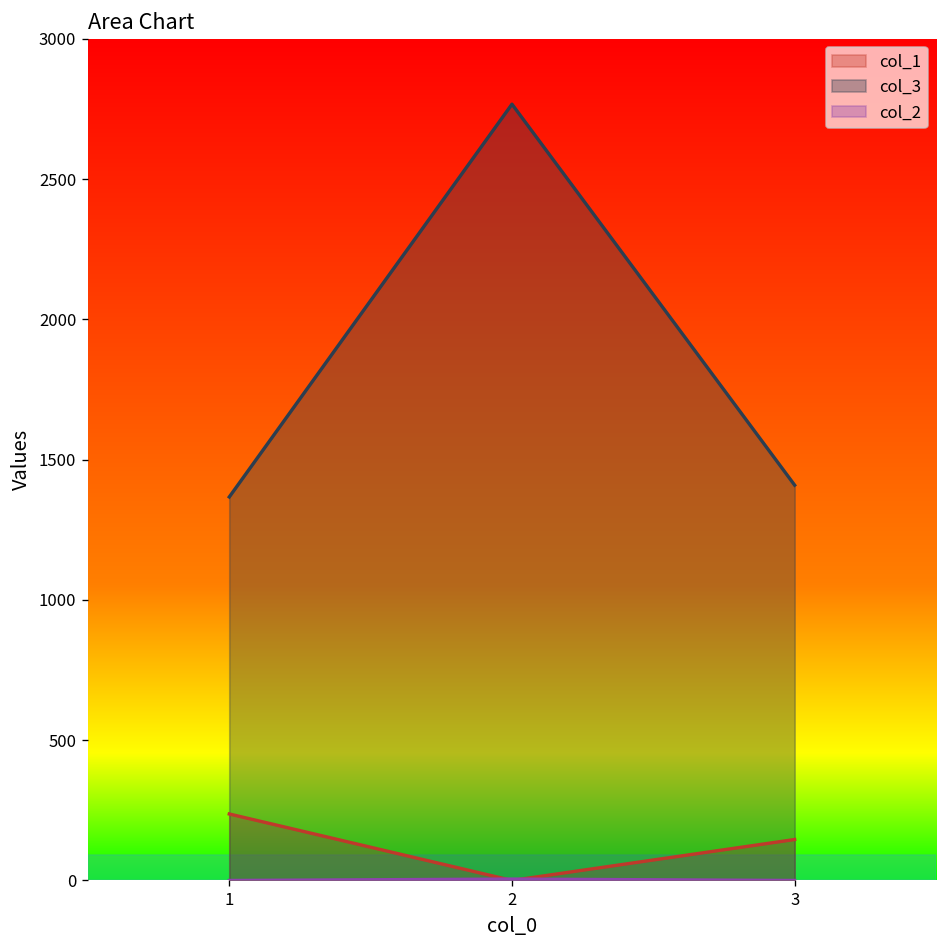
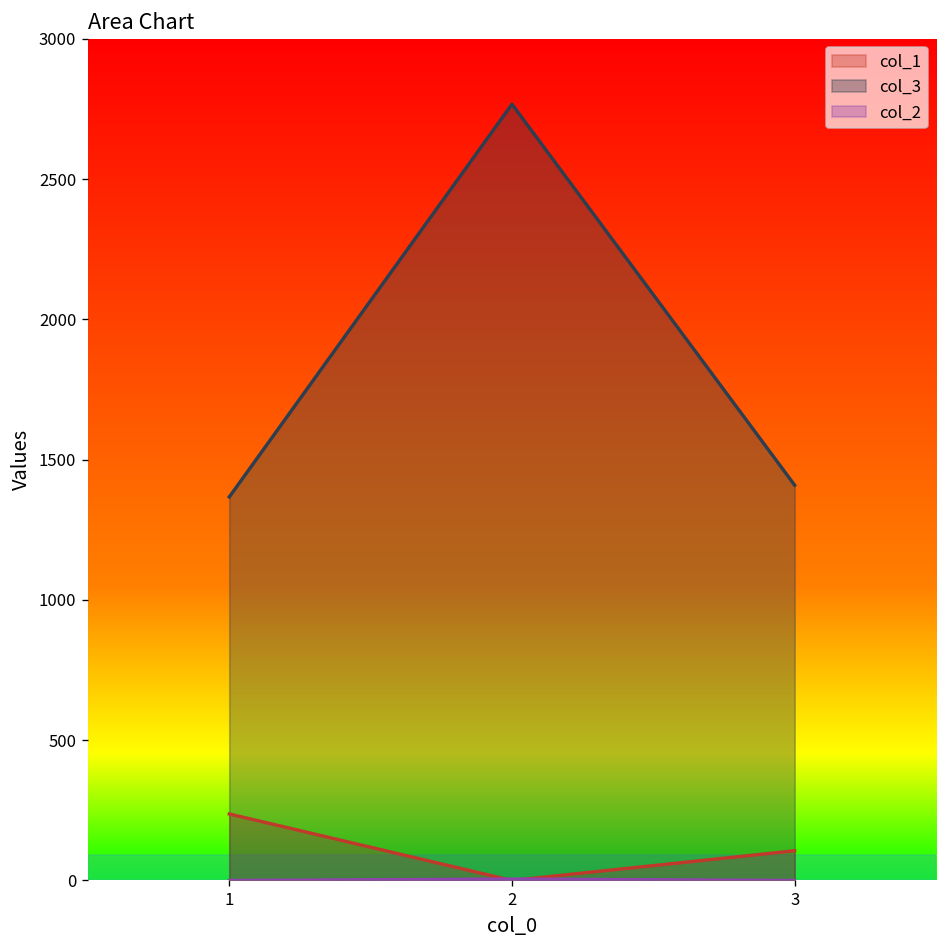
  {
    "col_1": {
      "1": 240,
-     "3": 150
+     "3": 110
    },
    "col_3": {
      "1": 1370,
      "2": 2770,
      "3": 1410
    }
  }
